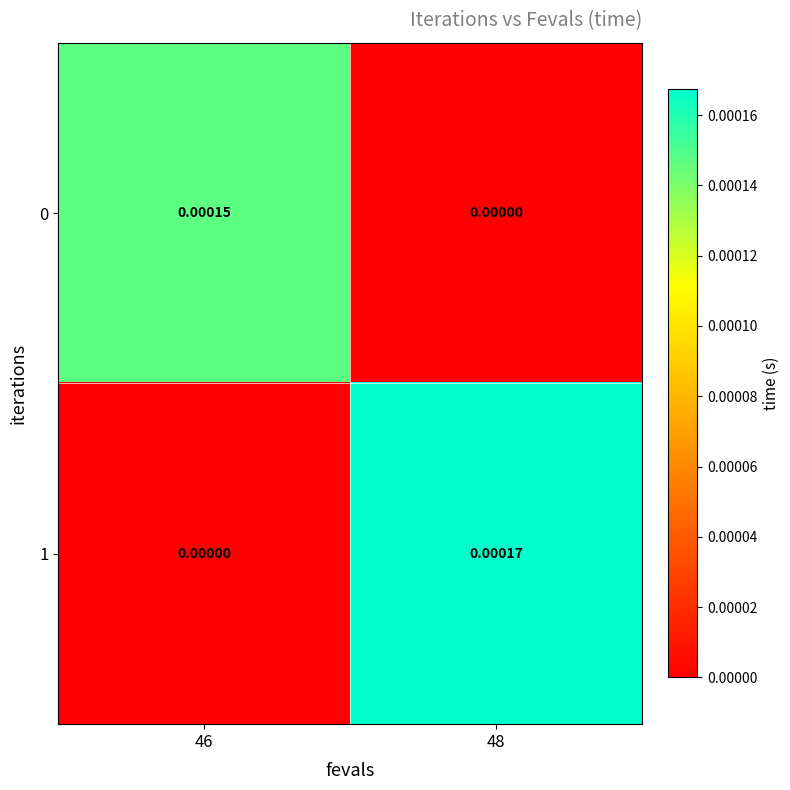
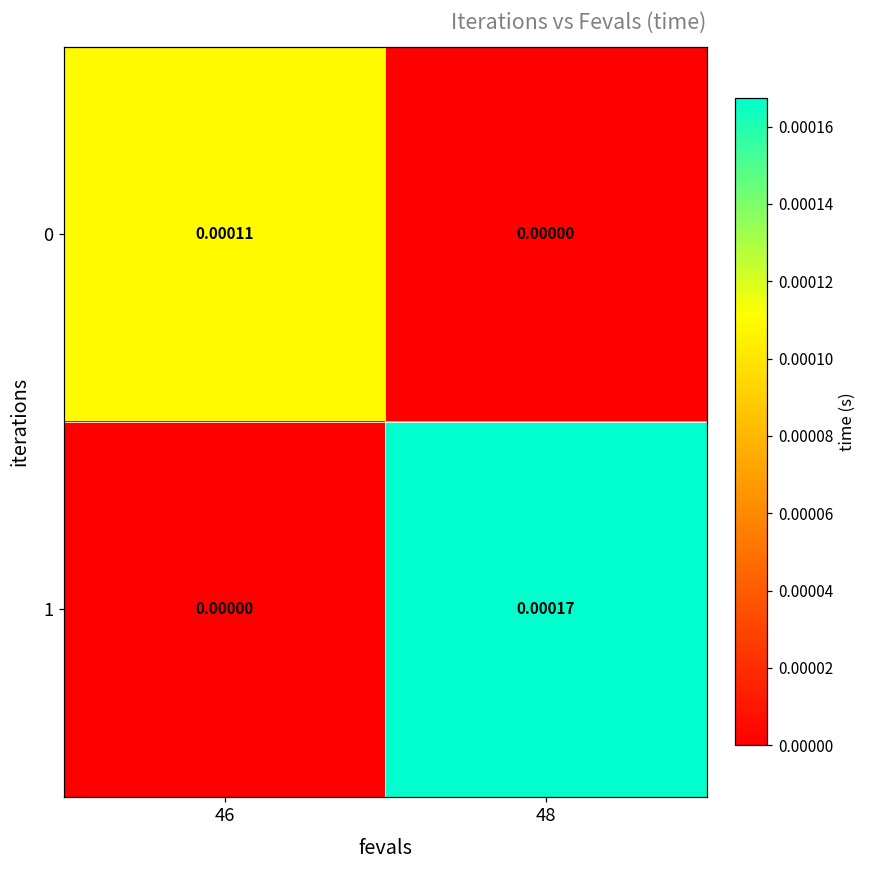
  {
    "0": {
-     "46": 0.00015,
+     "46": 0.00011,
      "48": 0.00000
    },
    "1": {
      "46": 0.00000,
      "48": 0.00017
    }
  }
